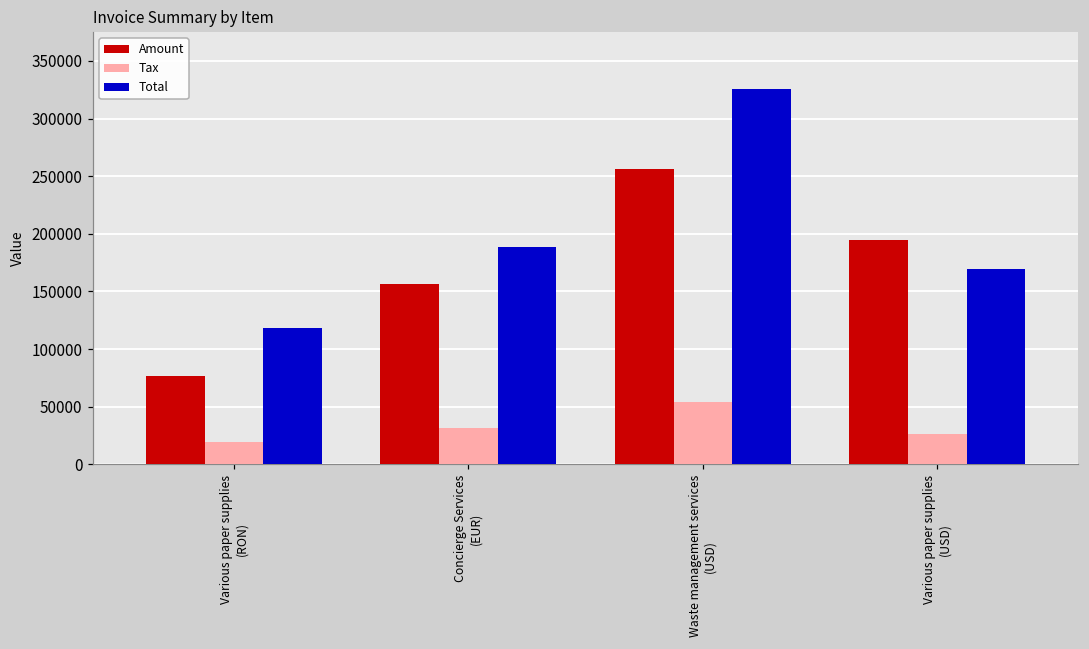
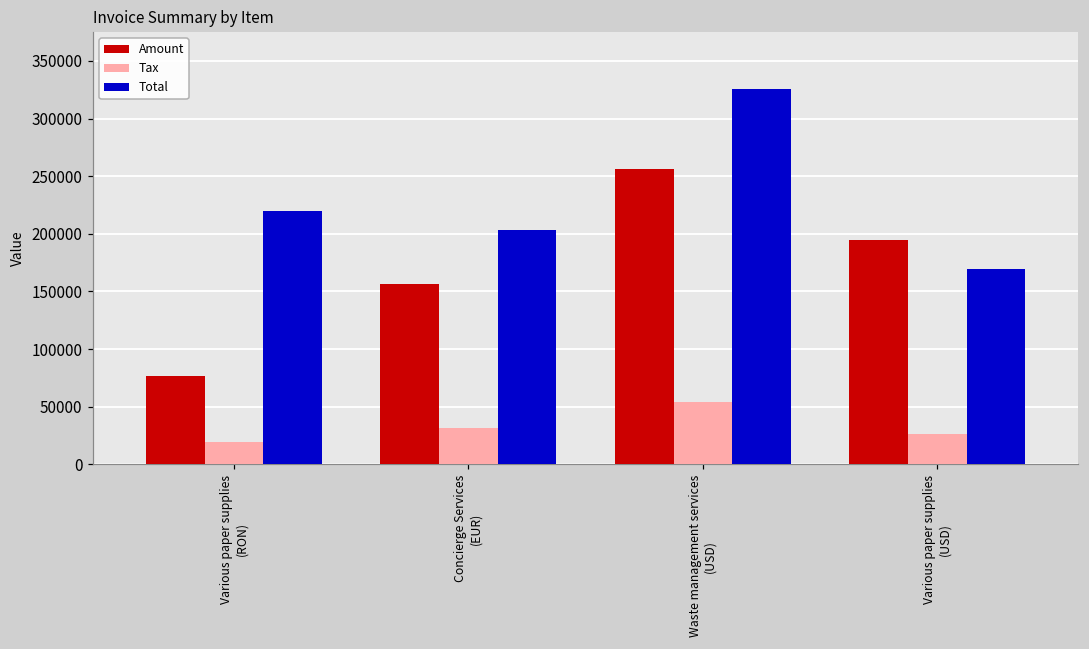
  {
    "Amount": {
      "Various paper supplies (RON)": 76000,
      "Concierge Services (EUR)": 157000,
      "Waste management services (USD)": 256000,
      "Various paper supplies (USD)": 195000
    },
    "Tax": {
      "Various paper supplies (RON)": 20000,
      "Concierge Services (EUR)": 31000,
      "Waste management services (USD)": 54000,
      "Various paper supplies (USD)": 26000
    },
    "Total": {
-     "Various paper supplies (RON)": 118000,
-     "Concierge Services (EUR)": 188000,
+     "Various paper supplies (RON)": 220000,
+     "Concierge Services (EUR)": 203000,
      "Waste management services (USD)": 326000,
      "Various paper supplies (USD)": 170000
    }
  }
